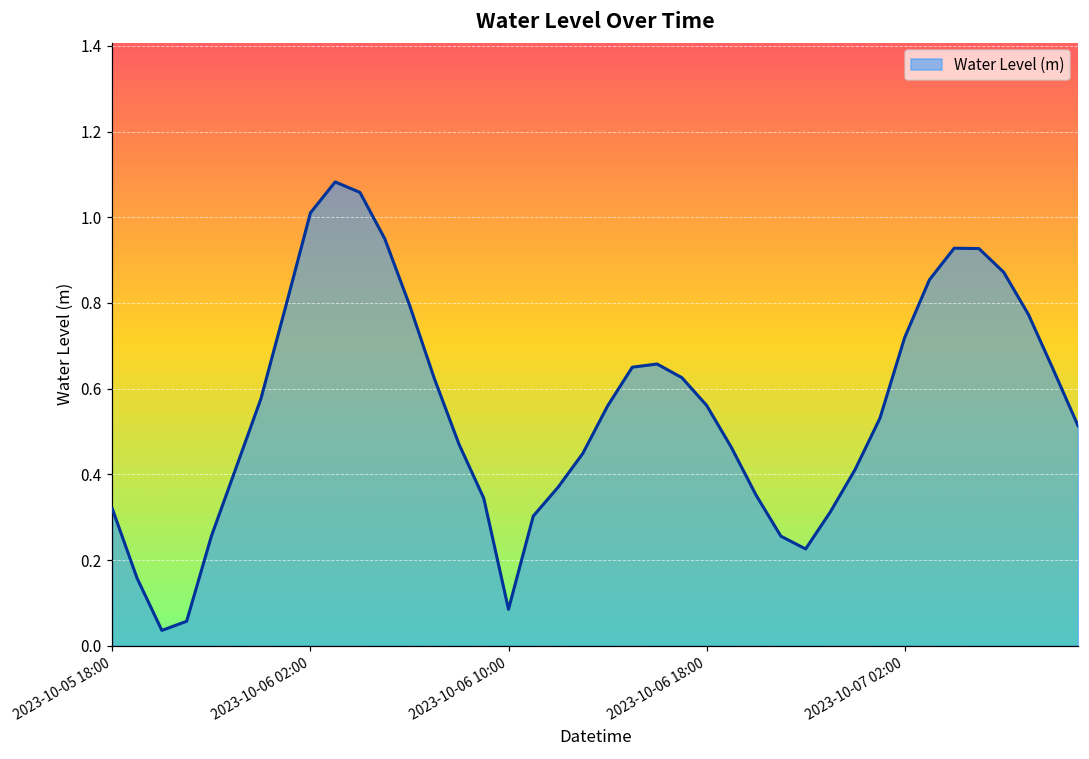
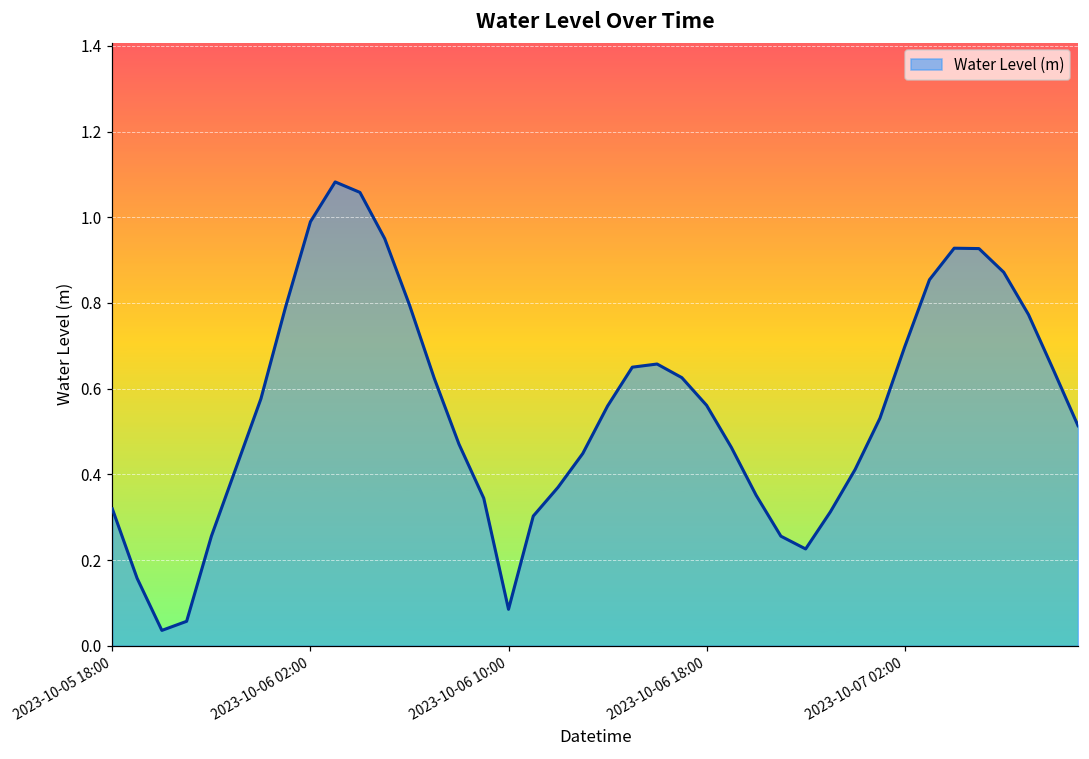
  {
    "2023-10-05 18:00": 0.32,
-   "2023-10-06 02:00": 1.01,
+   "2023-10-06 02:00": 0.99,
    "2023-10-06 10:00": 0.09,
    "2023-10-06 18:00": 0.56,
-   "2023-10-07 02:00": 0.72
+   "2023-10-07 02:00": 0.70
  }
